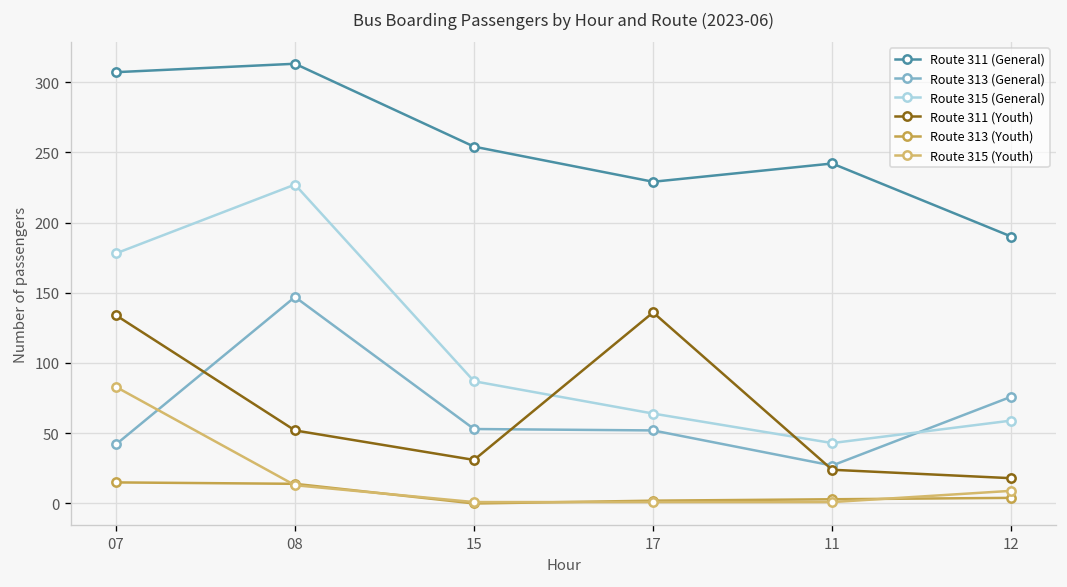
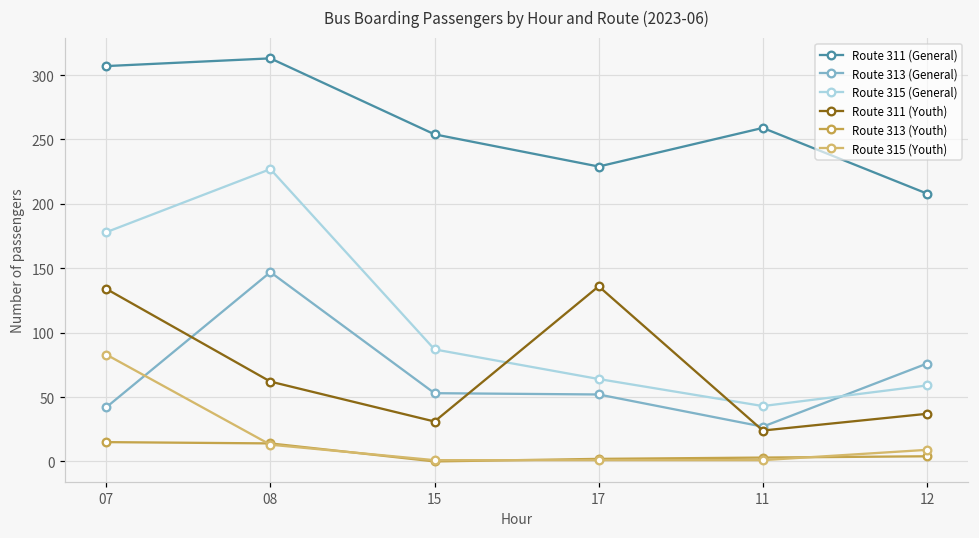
  {
    "Route 311 (General)": {
      "07": 307,
      "08": 313,
      "15": 254,
      "17": 229,
-     "11": 242,
-     "12": 190
+     "11": 259,
+     "12": 208
    },
    "Route 311 (Youth)": {
      "07": 134,
-     "08": 52,
+     "08": 62,
      "15": 31,
      "17": 136,
      "11": 24,
-     "12": 18
+     "12": 37
    }
  }
